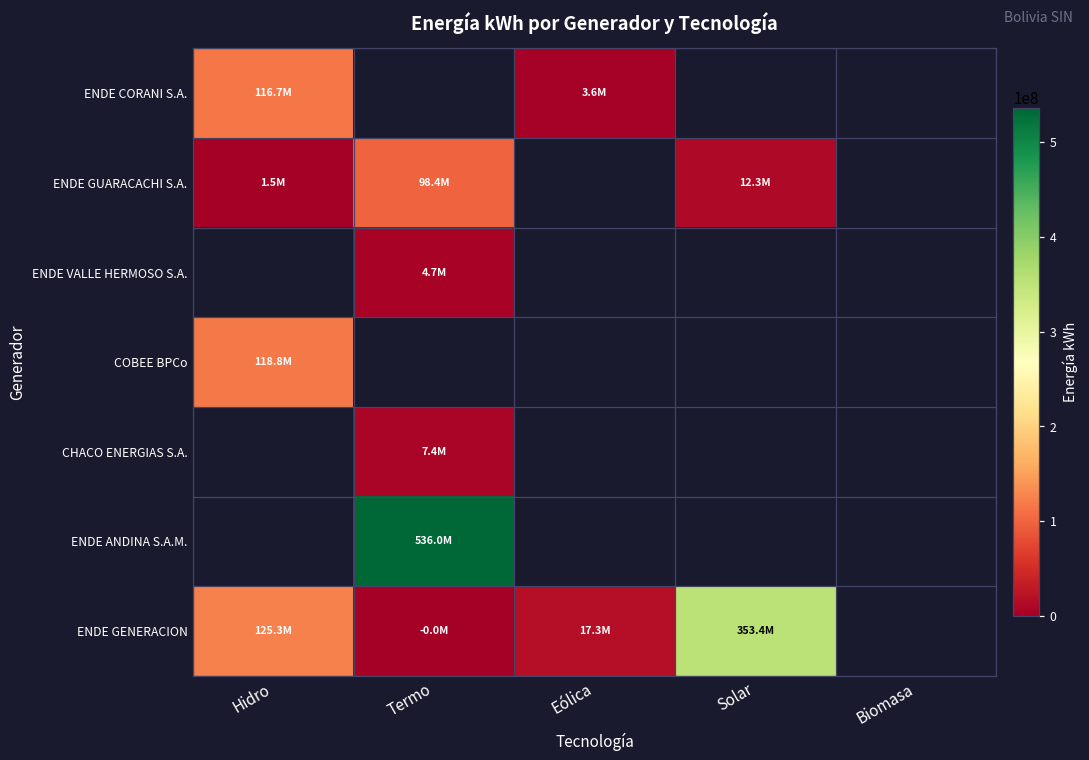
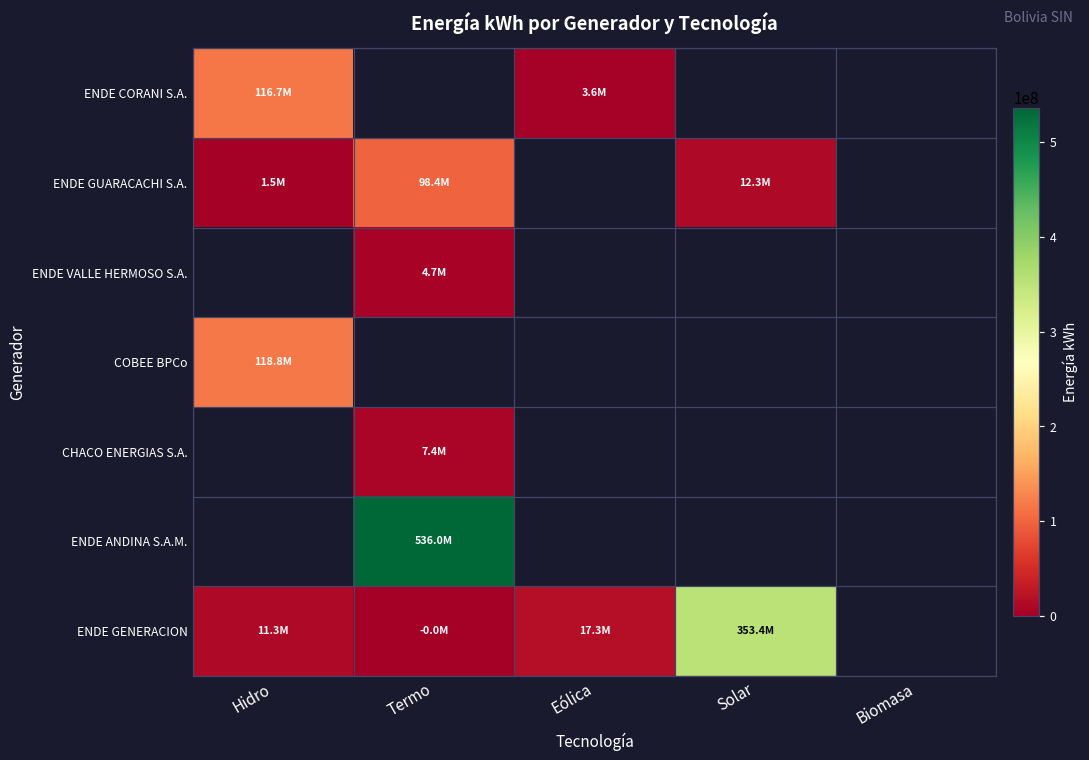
  {
    "ENDE CORANI S.A.": {
      "Hidro": "116.7M",
      "Eólica": "3.6M"
    },
    "ENDE GUARACACHI S.A.": {
      "Hidro": "1.5M",
      "Termo": "98.4M",
      "Solar": "12.3M"
    },
    "ENDE VALLE HERMOSO S.A.": {
      "Termo": "4.7M"
    },
    "COBEE BPCo": {
      "Hidro": "118.8M"
    },
    "CHACO ENERGIAS S.A.": {
      "Termo": "7.4M"
    },
    "ENDE ANDINA S.A.M.": {
      "Termo": "536.0M"
    },
    "ENDE GENERACION": {
-     "Hidro": "125.3M",
+     "Hidro": "11.3M",
      "Termo": "-0.0M",
      "Eólica": "17.3M",
      "Solar": "353.4M"
    }
  }
